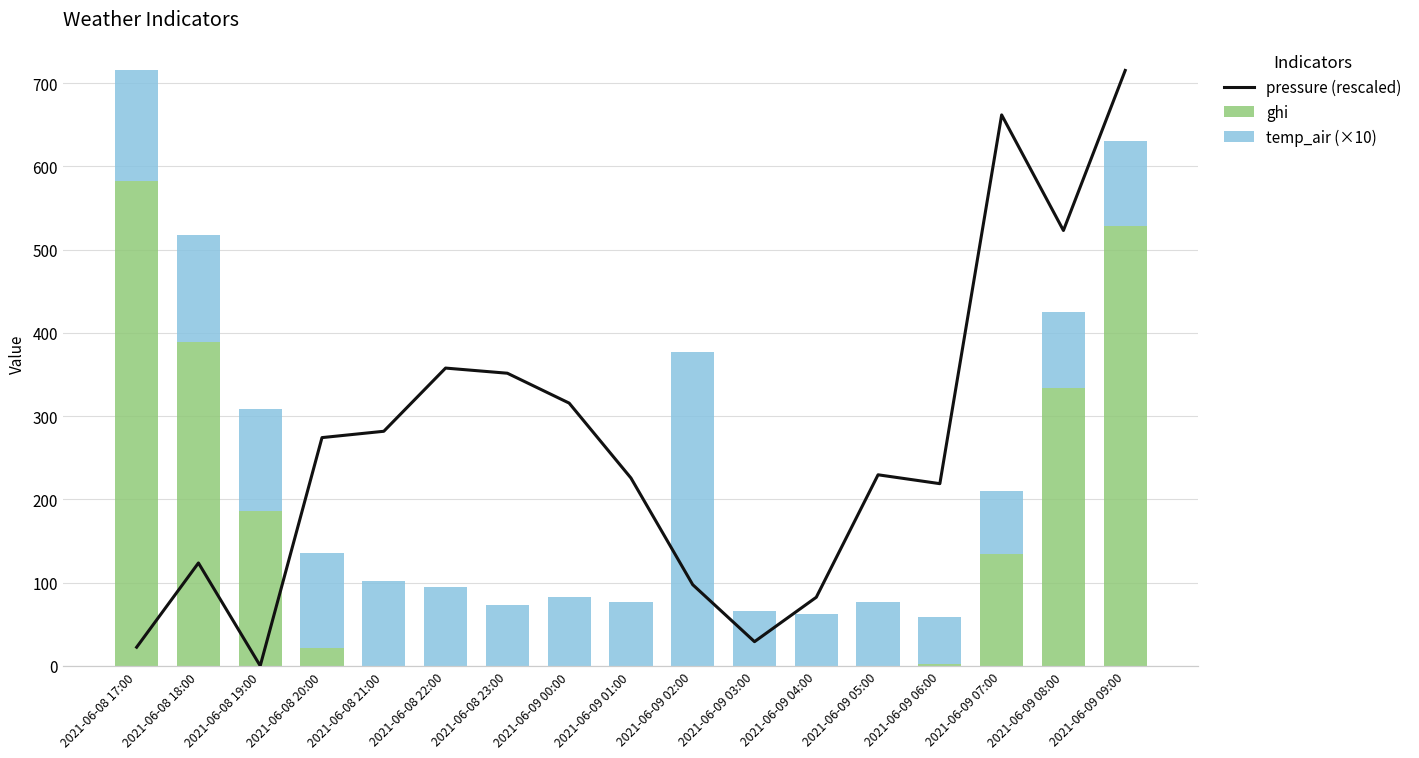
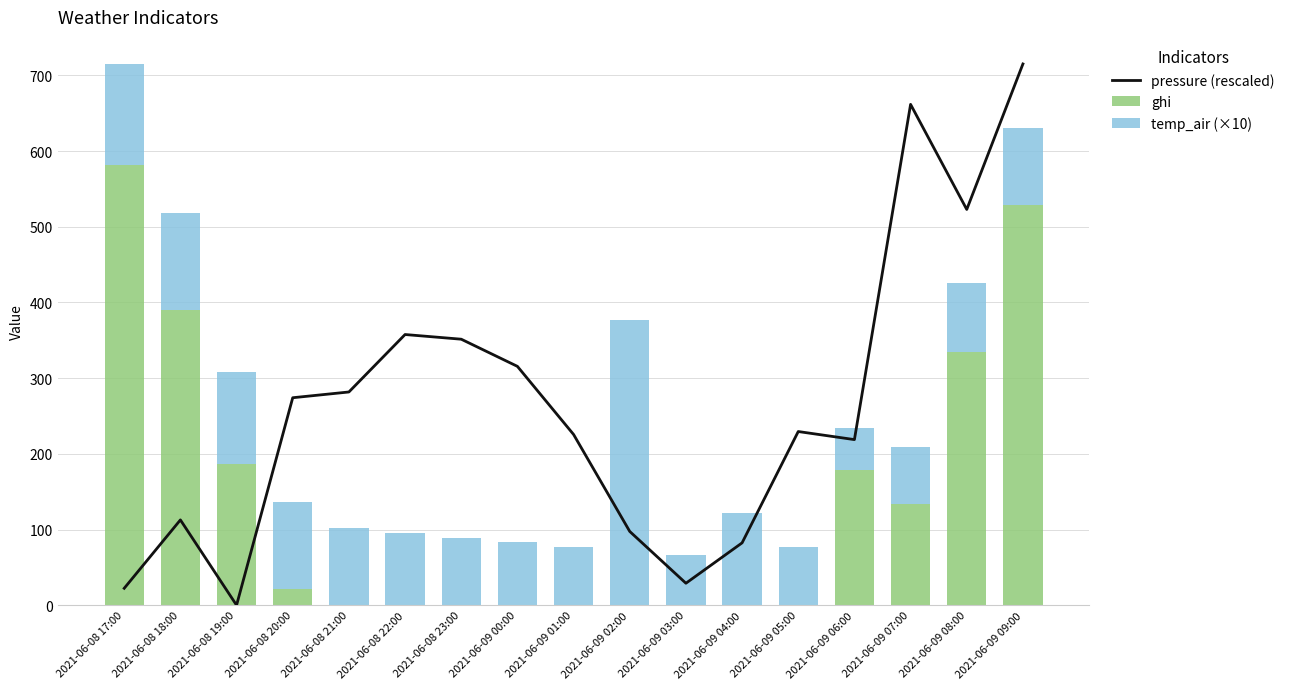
  {
    "pressure (rescaled)": {
      "2021-06-08 17:00": 20,
-     "2021-06-08 18:00": 120,
+     "2021-06-08 18:00": 110,
      "2021-06-08 19:00": 0,
      "2021-06-08 20:00": 270,
      "2021-06-08 21:00": 280,
      "2021-06-08 22:00": 360,
      "2021-06-08 23:00": 350,
      "2021-06-09 00:00": 320,
      "2021-06-09 01:00": 230,
      "2021-06-09 02:00": 100,
      "2021-06-09 03:00": 30,
      "2021-06-09 04:00": 80,
      "2021-06-09 05:00": 230,
      "2021-06-09 06:00": 220,
      "2021-06-09 07:00": 660,
      "2021-06-09 08:00": 520,
      "2021-06-09 09:00": 720
    },
    "ghi": {
      "2021-06-08 17:00": 580,
      "2021-06-08 18:00": 390,
      "2021-06-08 19:00": 190,
      "2021-06-08 20:00": 20,
      "2021-06-08 21:00": 0,
      "2021-06-08 22:00": 0,
      "2021-06-08 23:00": 0,
      "2021-06-09 00:00": 0,
      "2021-06-09 01:00": 0,
      "2021-06-09 02:00": 0,
      "2021-06-09 03:00": 0,
      "2021-06-09 04:00": 0,
      "2021-06-09 05:00": 0,
-     "2021-06-09 06:00": 0,
+     "2021-06-09 06:00": 180,
      "2021-06-09 07:00": 130,
      "2021-06-09 08:00": 330,
      "2021-06-09 09:00": 530
    },
    "temp_air (×10)": {
      "2021-06-08 17:00": 130,
      "2021-06-08 18:00": 130,
      "2021-06-08 19:00": 120,
      "2021-06-08 20:00": 110,
      "2021-06-08 21:00": 100,
      "2021-06-08 22:00": 90,
-     "2021-06-08 23:00": 70,
+     "2021-06-08 23:00": 90,
      "2021-06-09 00:00": 80,
      "2021-06-09 01:00": 80,
      "2021-06-09 02:00": 380,
      "2021-06-09 03:00": 70,
-     "2021-06-09 04:00": 60,
+     "2021-06-09 04:00": 120,
      "2021-06-09 05:00": 80,
      "2021-06-09 06:00": 60,
      "2021-06-09 07:00": 80,
      "2021-06-09 08:00": 90,
      "2021-06-09 09:00": 100
    }
  }
